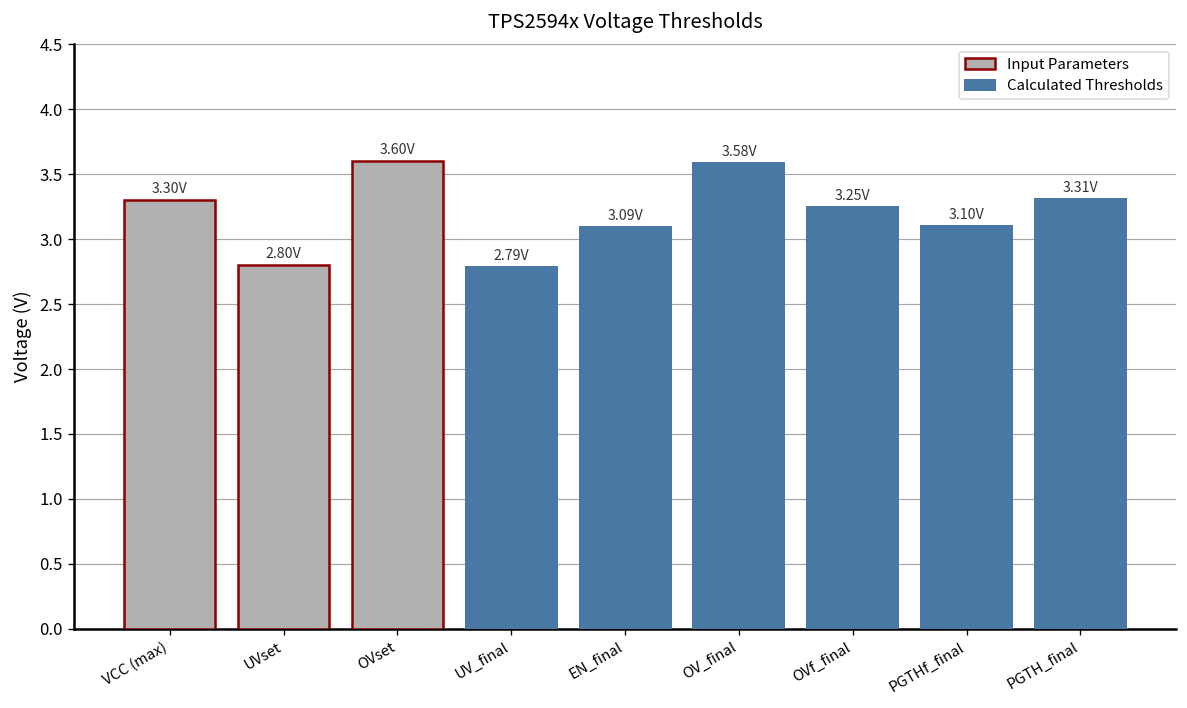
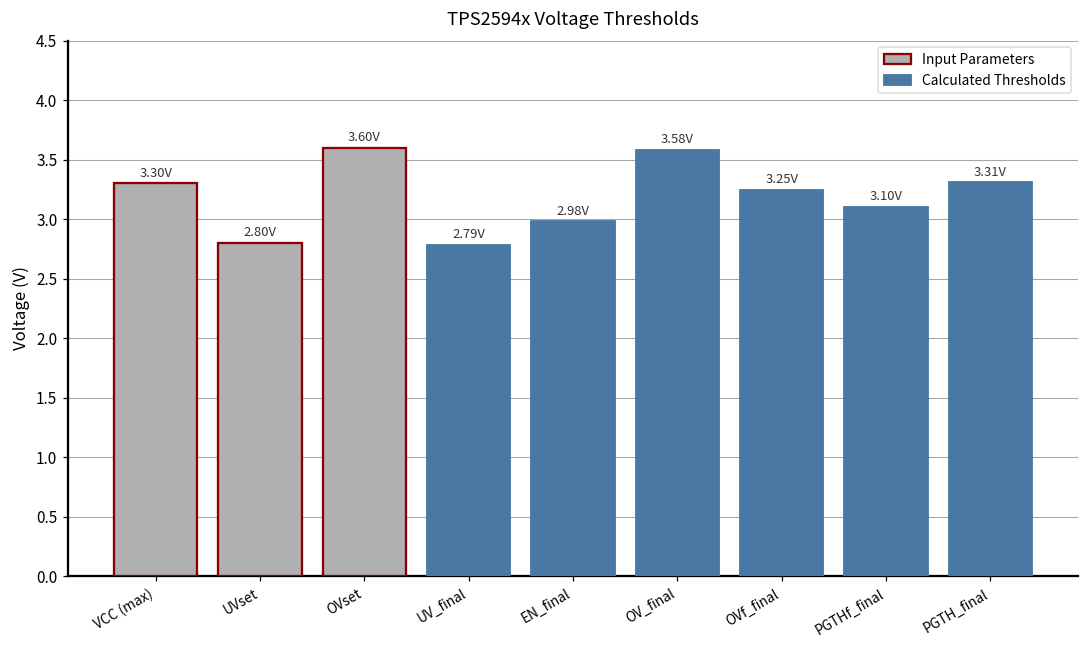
  {
    "Input Parameters": {
      "VCC (max)": "3.30V",
      "UVset": "2.80V",
      "OVset": "3.60V"
    },
    "Calculated Thresholds": {
      "UV_final": "2.79V",
-     "EN_final": "3.09V",
+     "EN_final": "2.98V",
      "OV_final": "3.58V",
      "OVf_final": "3.25V",
      "PGTHf_final": "3.10V",
      "PGTH_final": "3.31V"
    }
  }
